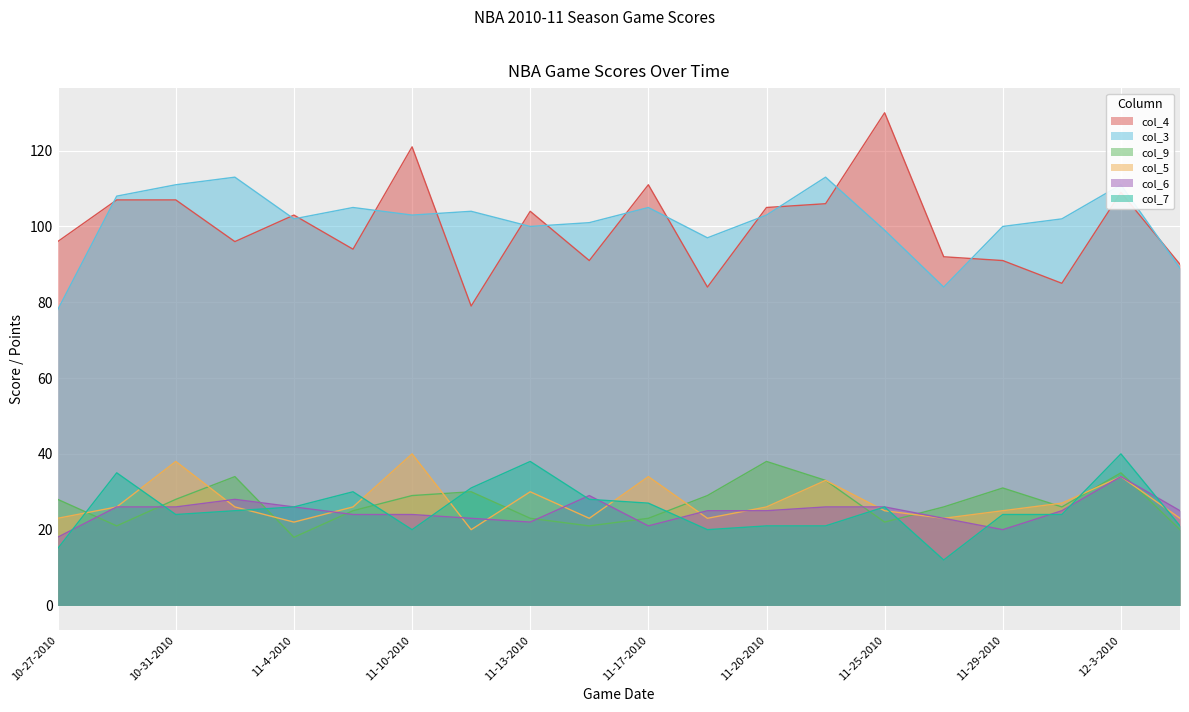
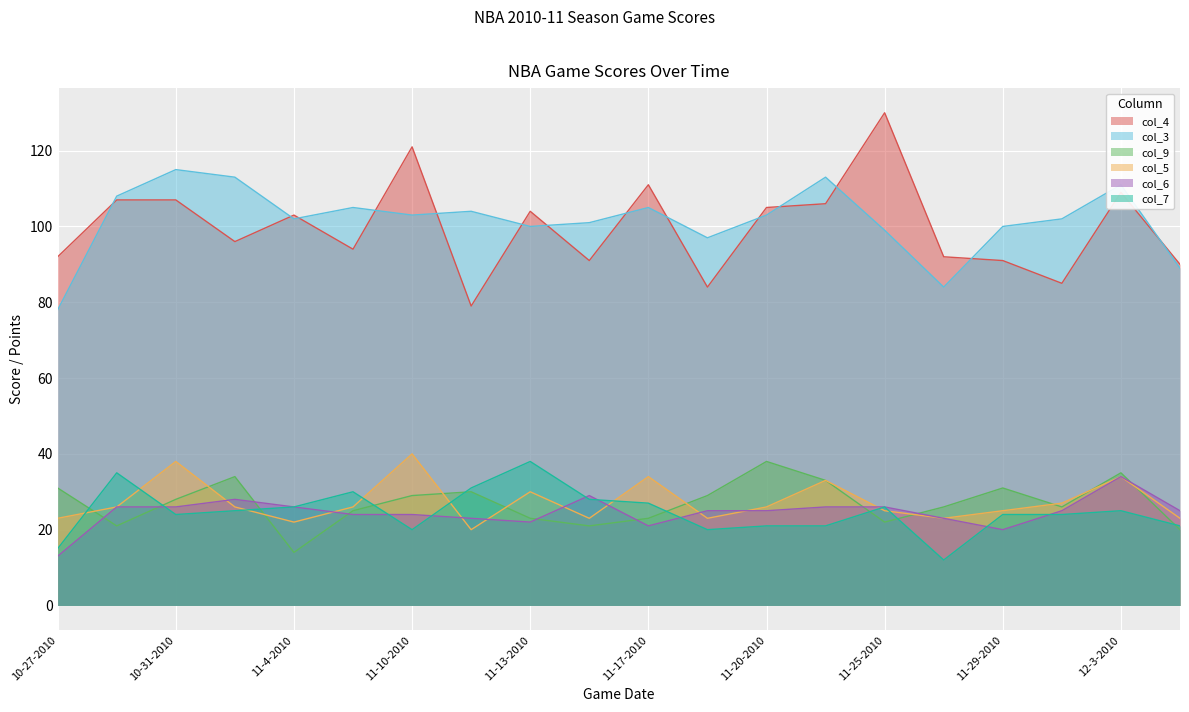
  {
    "col_4": {
-     "10-27-2010": 96,
+     "10-27-2010": 92,
      "10-31-2010": 107,
      "11-4-2010": 103,
      "11-10-2010": 121,
      "11-13-2010": 104,
      "11-17-2010": 111,
      "11-20-2010": 105,
      "11-25-2010": 130,
      "11-29-2010": 91
    },
    "col_3": {
      "10-27-2010": 78,
-     "10-31-2010": 111,
+     "10-31-2010": 115,
      "11-4-2010": 102,
      "11-10-2010": 103,
      "11-13-2010": 100,
      "11-17-2010": 105,
      "11-20-2010": 103,
      "11-25-2010": 99,
      "11-29-2010": 100
    },
    "col_9": {
-     "10-27-2010": 28,
+     "10-27-2010": 31,
      "10-31-2010": 28,
-     "11-4-2010": 18,
+     "11-4-2010": 14,
      "11-10-2010": 29,
      "11-13-2010": 23,
      "11-17-2010": 23,
      "11-20-2010": 38,
      "11-25-2010": 22,
      "11-29-2010": 31,
      "12-3-2010": 35
    },
    "col_5": {
      "10-27-2010": 23,
      "10-31-2010": 38,
      "11-4-2010": 22,
      "11-10-2010": 40,
      "11-13-2010": 30,
      "11-17-2010": 34,
      "11-20-2010": 26,
      "11-25-2010": 25,
      "11-29-2010": 25
    },
    "col_6": {
-     "10-27-2010": 18,
+     "10-27-2010": 13,
      "10-31-2010": 26,
      "11-10-2010": 24,
      "11-13-2010": 22,
      "11-17-2010": 21,
      "11-20-2010": 25,
      "11-29-2010": 20
    },
    "col_7": {
      "10-27-2010": 15,
      "10-31-2010": 24,
      "11-10-2010": 20,
      "11-13-2010": 38,
      "11-17-2010": 27,
      "11-20-2010": 21,
      "11-29-2010": 24,
-     "12-3-2010": 40
+     "12-3-2010": 25
    }
  }
